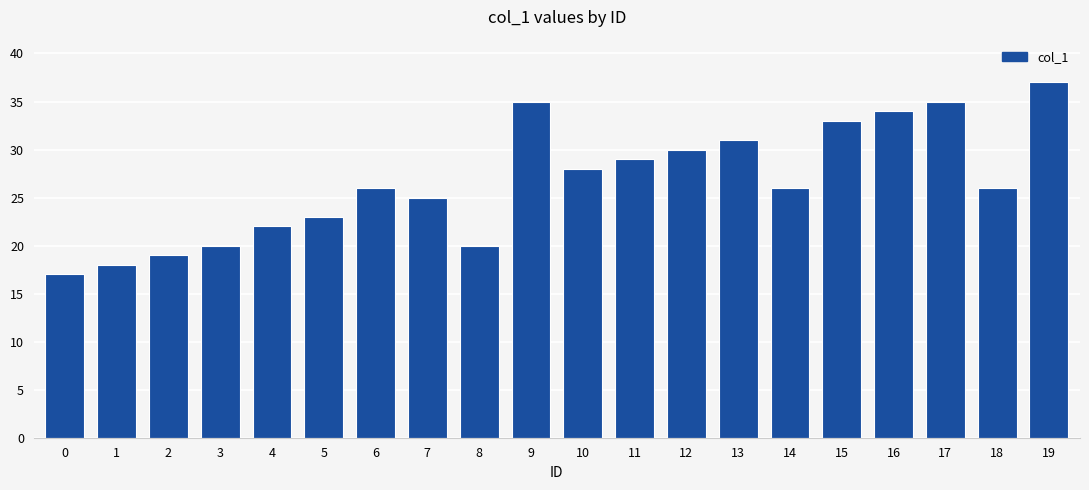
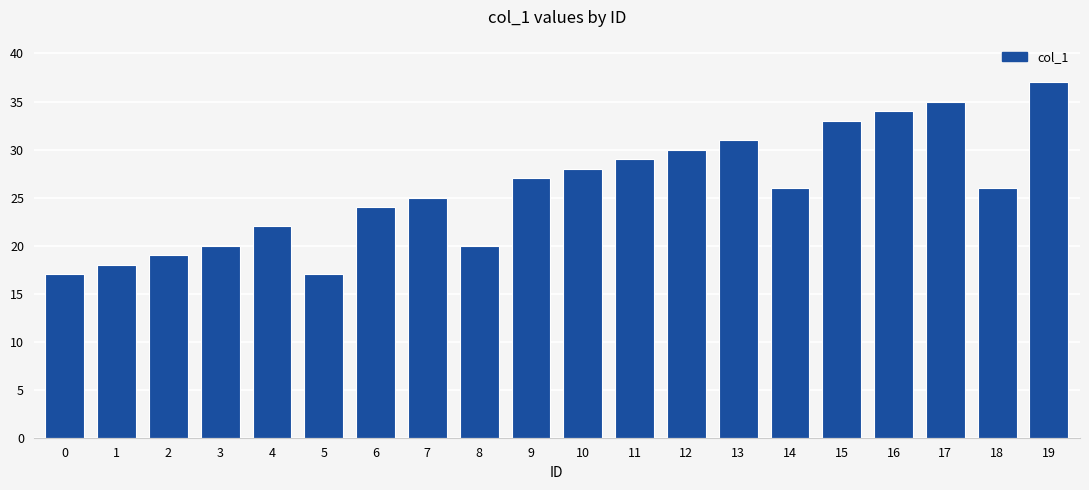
  {
    "0": 17,
    "1": 18,
    "2": 19,
    "3": 20,
    "4": 22,
-   "5": 23,
-   "6": 26,
+   "5": 17,
+   "6": 24,
    "7": 25,
    "8": 20,
-   "9": 35,
+   "9": 27,
    "10": 28,
    "11": 29,
    "12": 30,
    "13": 31,
    "14": 26,
    "15": 33,
    "16": 34,
    "17": 35,
    "18": 26,
    "19": 37
  }
